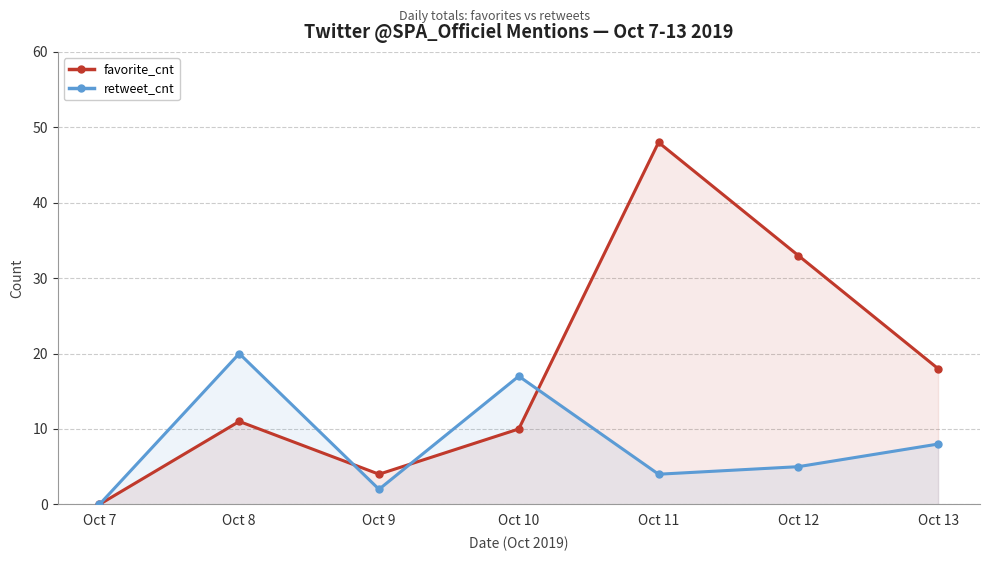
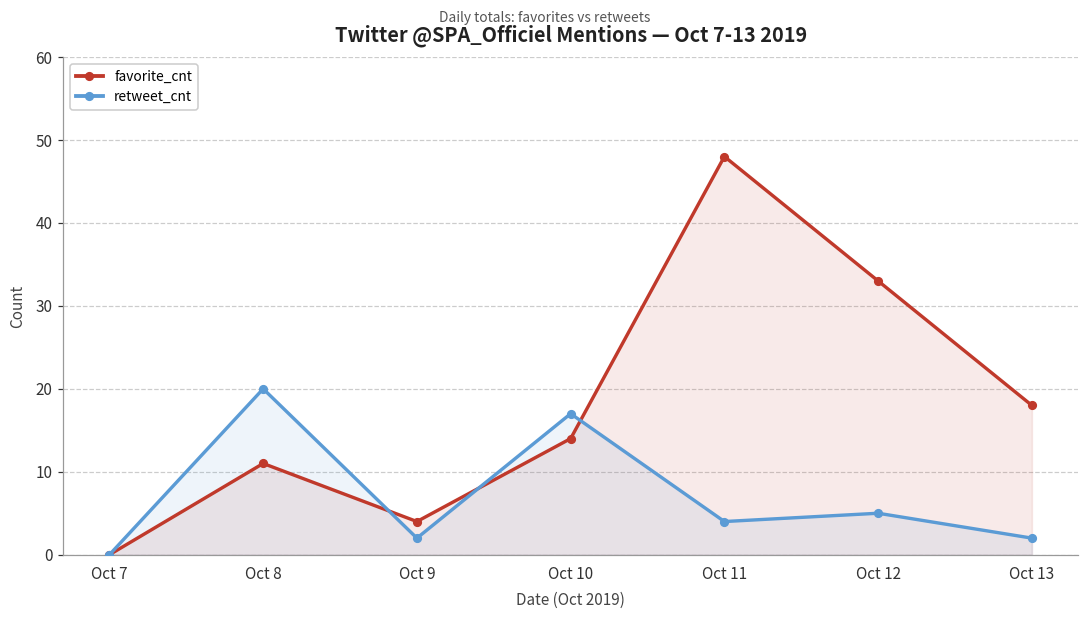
  {
    "favorite_cnt": {
      "Oct 8": 11,
      "Oct 9": 4,
-     "Oct 10": 10,
+     "Oct 10": 14,
      "Oct 11": 48,
      "Oct 12": 33,
      "Oct 13": 18
    },
    "retweet_cnt": {
      "Oct 8": 20,
      "Oct 9": 2,
      "Oct 10": 17,
      "Oct 11": 4,
      "Oct 12": 5,
-     "Oct 13": 8
+     "Oct 13": 2
    }
  }
